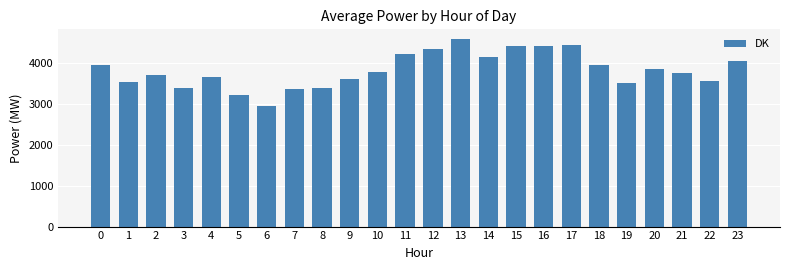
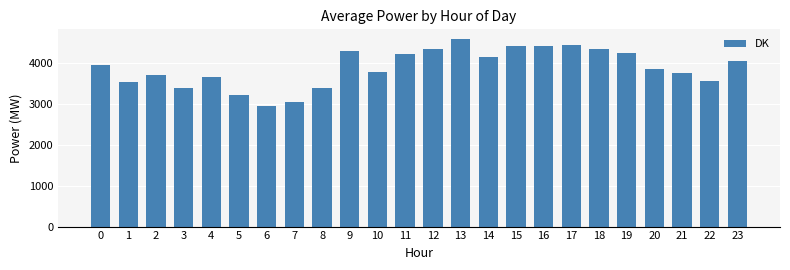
  {
    "0": 3900,
    "1": 3500,
    "2": 3700,
    "3": 3400,
    "4": 3700,
    "5": 3200,
    "6": 3000,
-   "7": 3400,
+   "7": 3000,
    "8": 3400,
-   "9": 3600,
+   "9": 4300,
    "10": 3800,
    "11": 4200,
    "12": 4300,
    "13": 4600,
    "14": 4100,
    "15": 4400,
    "16": 4400,
    "17": 4400,
-   "18": 3900,
-   "19": 3500,
+   "18": 4300,
+   "19": 4200,
    "20": 3800,
    "21": 3800,
    "22": 3500,
    "23": 4100
  }
